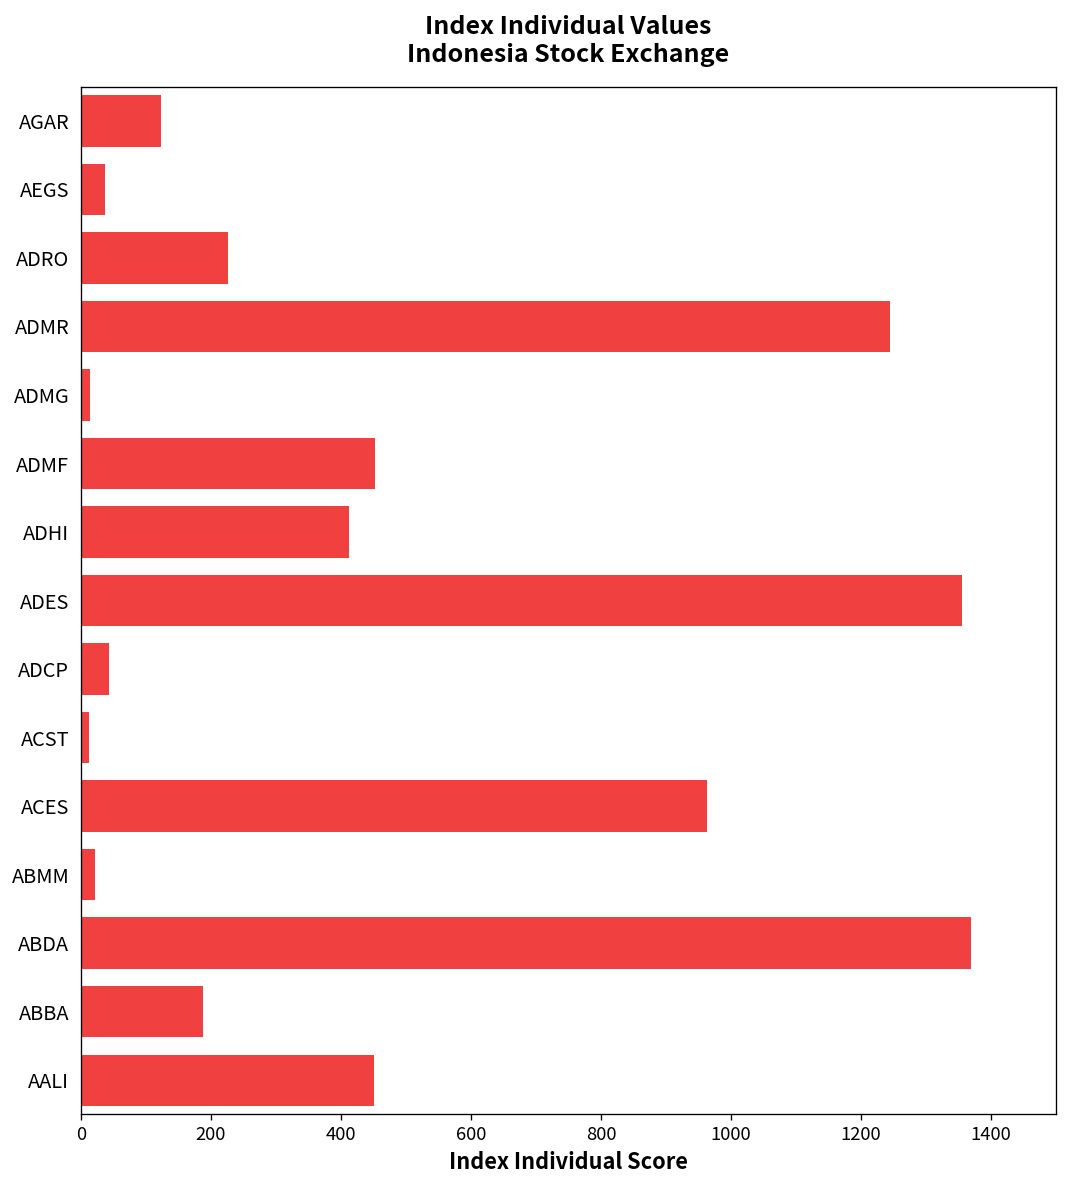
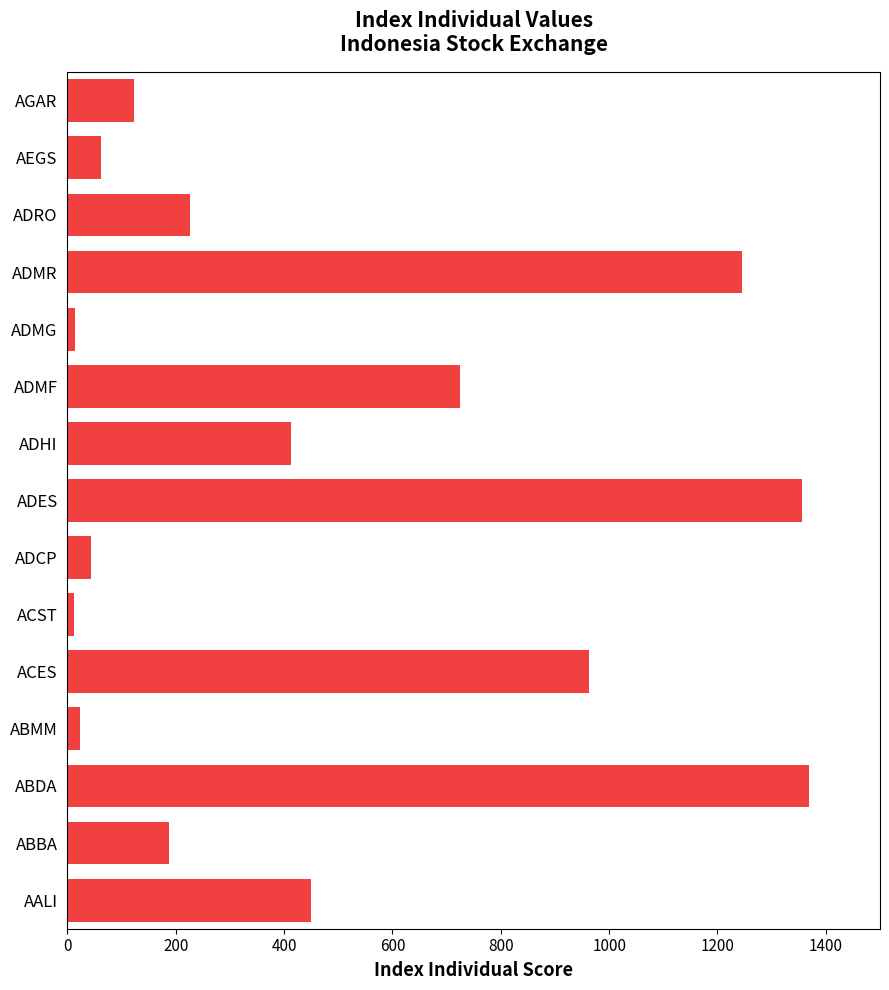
  {
    "AGAR": 120,
-   "AEGS": 40,
+   "AEGS": 60,
    "ADRO": 230,
    "ADMR": 1250,
    "ADMG": 10,
-   "ADMF": 450,
+   "ADMF": 730,
    "ADHI": 410,
    "ADES": 1360,
    "ADCP": 40,
    "ACST": 10,
    "ACES": 960,
    "ABMM": 20,
    "ABDA": 1370,
    "ABBA": 190,
    "AALI": 450
  }
